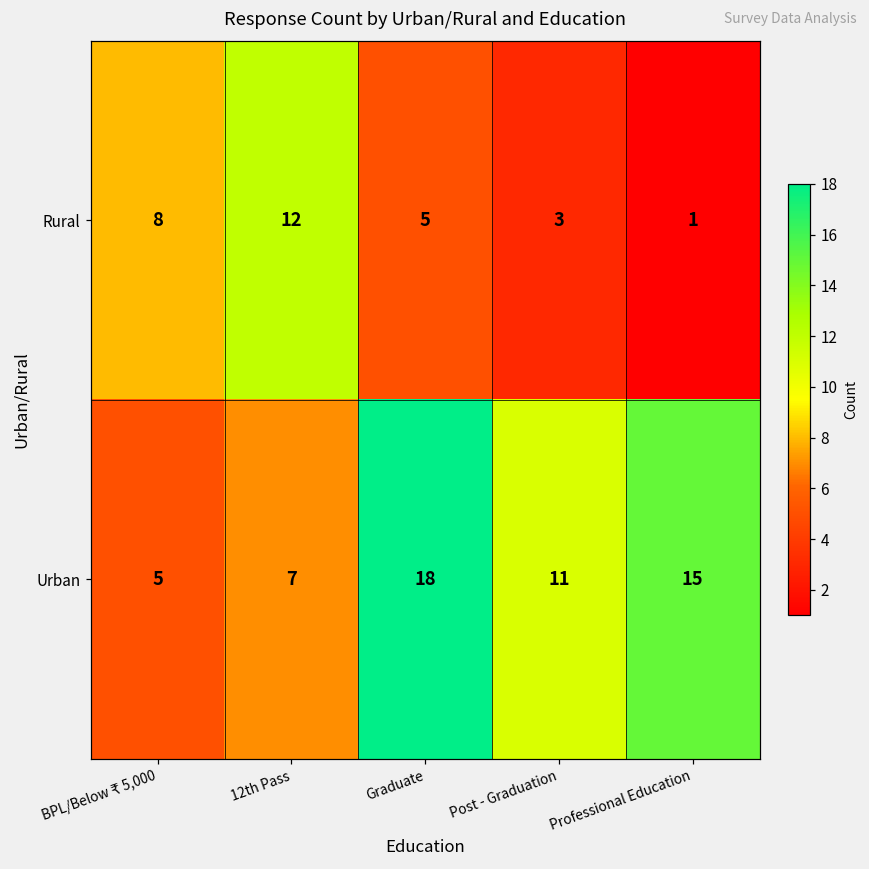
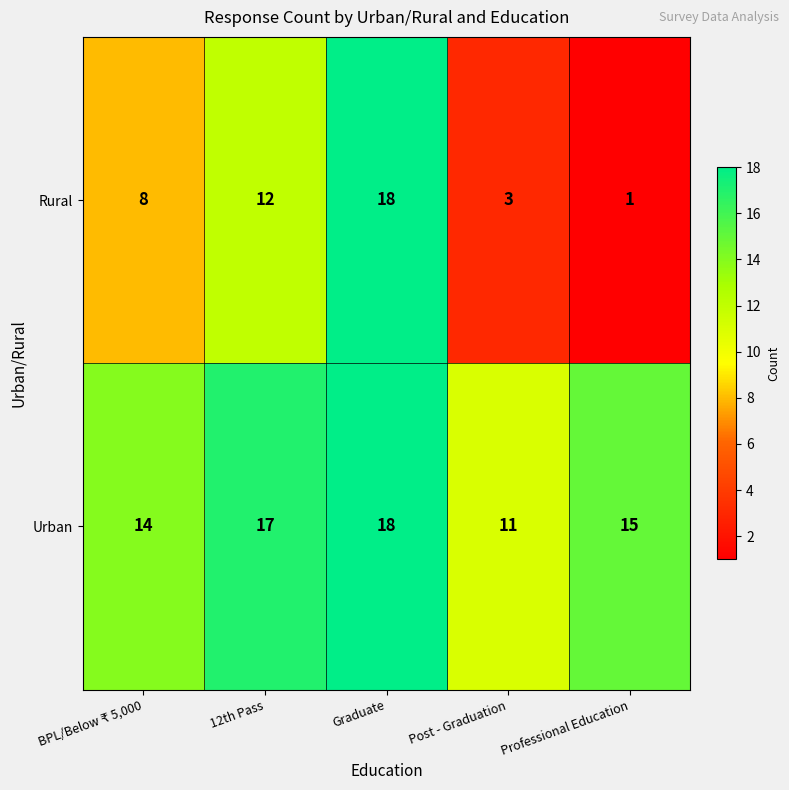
  {
    "Rural": {
      "BPL/Below ₹ 5,000": 8,
      "12th Pass": 12,
-     "Graduate": 5,
+     "Graduate": 18,
      "Post - Graduation": 3,
      "Professional Education": 1
    },
    "Urban": {
-     "BPL/Below ₹ 5,000": 5,
-     "12th Pass": 7,
+     "BPL/Below ₹ 5,000": 14,
+     "12th Pass": 17,
      "Graduate": 18,
      "Post - Graduation": 11,
      "Professional Education": 15
    }
  }
